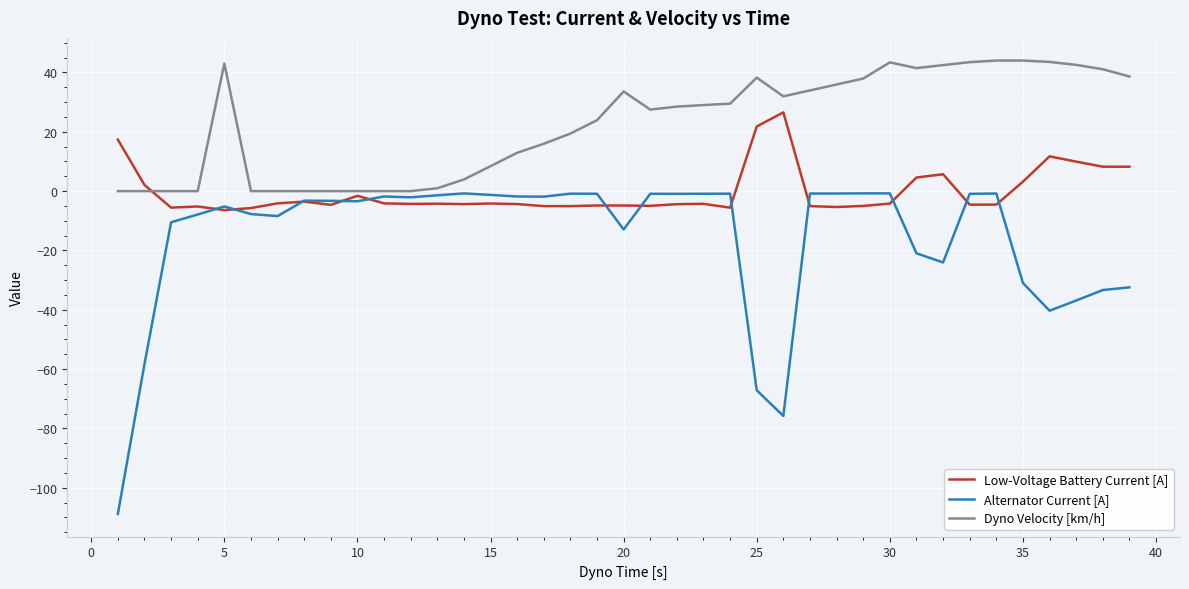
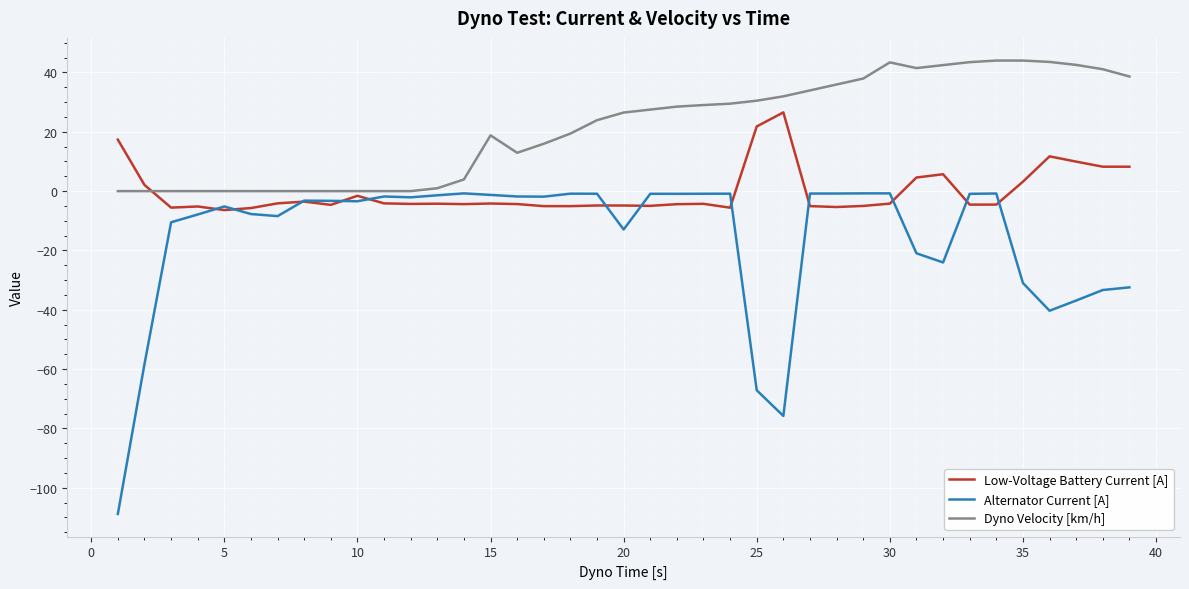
  {
    "Low-Voltage Battery Current [A]": {
      "5": -6,
      "10": -2,
      "15": -4,
      "20": -5,
      "25": 22,
      "30": -4,
      "35": 3
    },
    "Alternator Current [A]": {
      "5": -5,
      "10": -3,
      "15": -1,
      "20": -13,
      "25": -67,
      "30": -1,
      "35": -31
    },
    "Dyno Velocity [km/h]": {
-     "5": 43,
+     "5": 0,
      "10": 0,
-     "15": 8,
-     "20": 34,
-     "25": 38,
+     "15": 19,
+     "20": 26,
+     "25": 30,
      "30": 43,
      "35": 44
    }
  }
